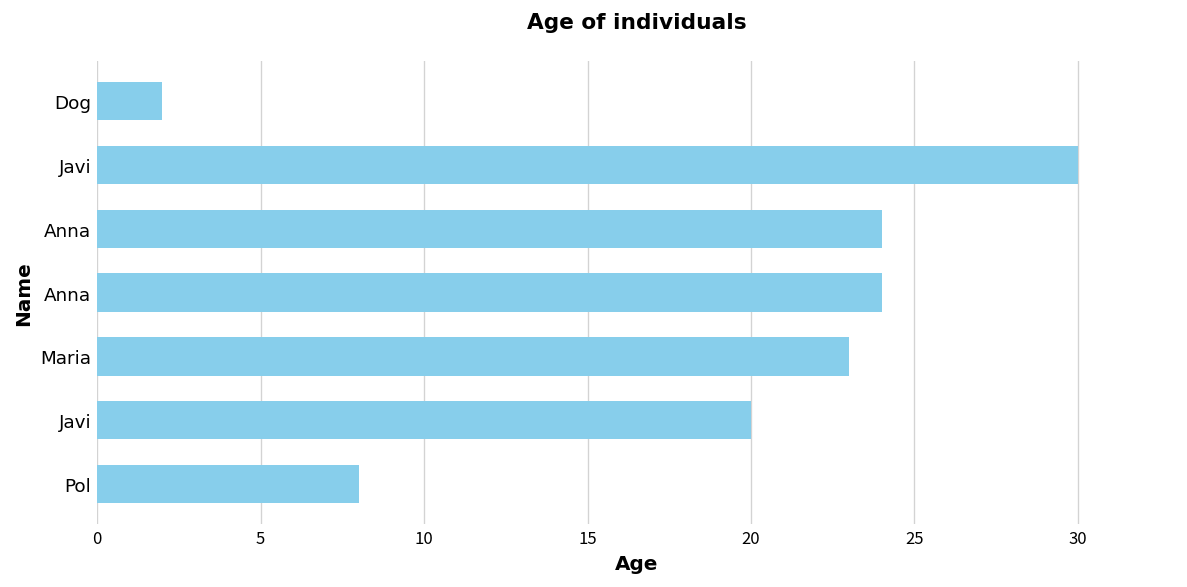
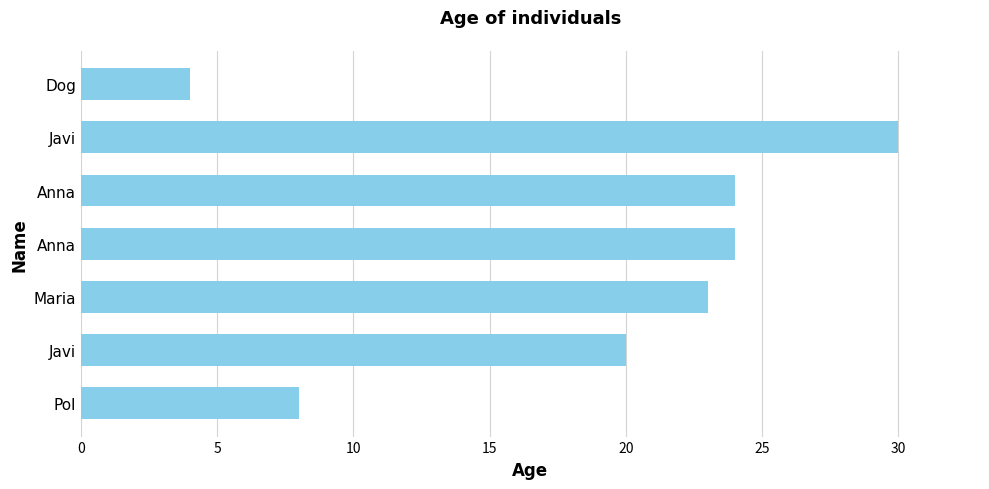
  {
-   "Dog": 2,
+   "Dog": 4,
    "Maria": 23,
    "Pol": 8
  }
